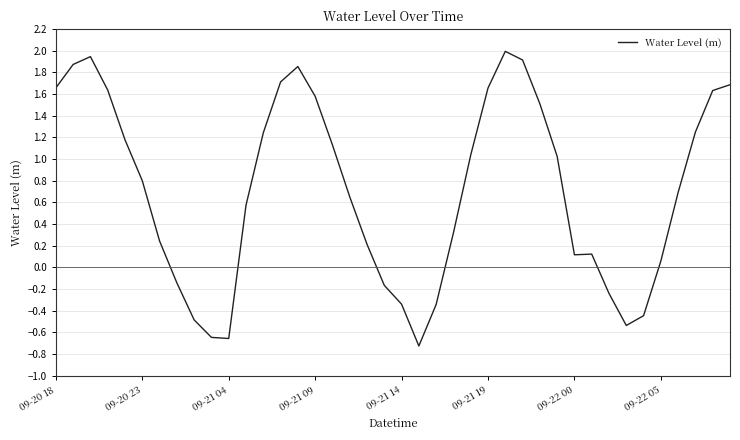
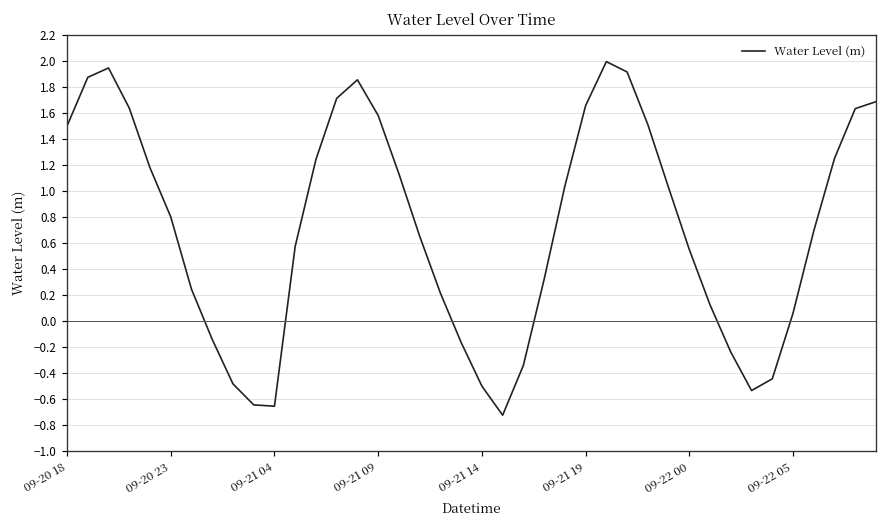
  {
-   "09-20 18": 1.66,
+   "09-20 18": 1.50,
    "09-20 23": 0.80,
    "09-21 04": -0.66,
    "09-21 09": 1.58,
-   "09-21 14": -0.34,
+   "09-21 14": -0.50,
    "09-21 19": 1.66,
-   "09-22 00": 0.12,
+   "09-22 00": 0.55,
    "09-22 05": 0.06
  }
